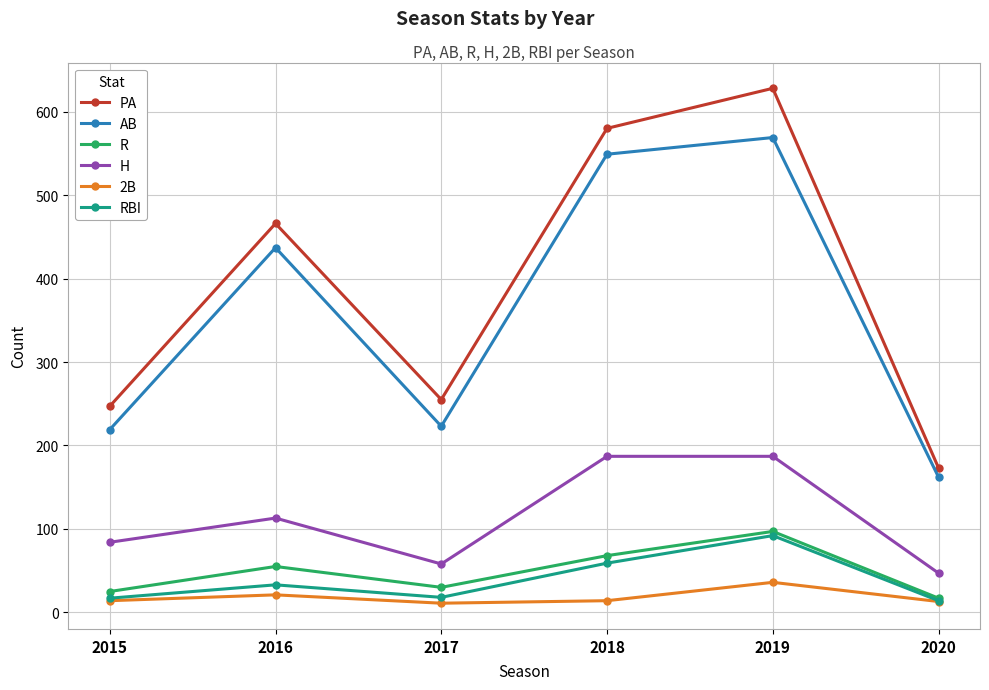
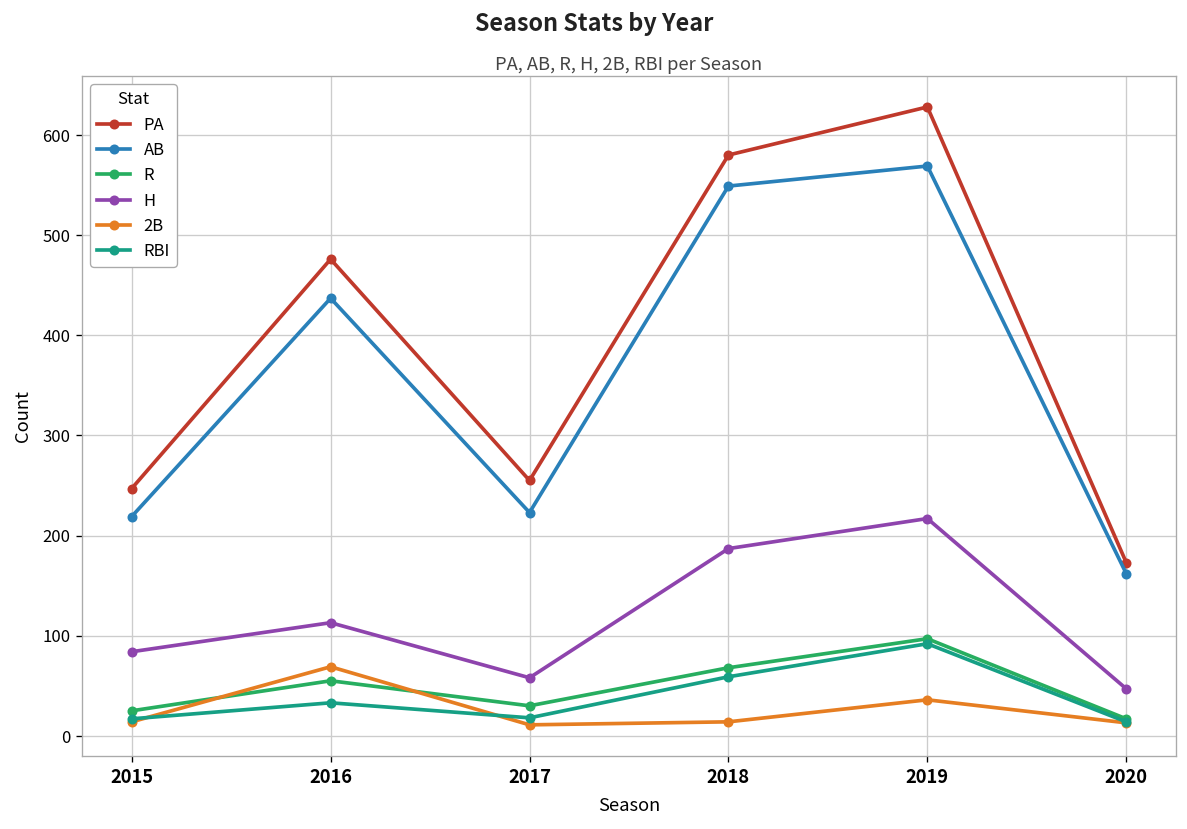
  {
    "PA": {
      "2015": 250,
-     "2016": 470,
+     "2016": 480,
      "2017": 260,
      "2018": 580,
      "2019": 630,
      "2020": 170
    },
    "AB": {
      "2015": 220,
      "2016": 440,
      "2017": 220,
      "2018": 550,
      "2019": 570,
      "2020": 160
    },
    "H": {
      "2015": 80,
      "2016": 110,
      "2017": 60,
      "2018": 190,
-     "2019": 190,
+     "2019": 220,
      "2020": 50
    },
    "2B": {
-     "2016": 20,
+     "2016": 70,
      "2017": 10,
      "2018": 10,
      "2019": 40
    }
  }
